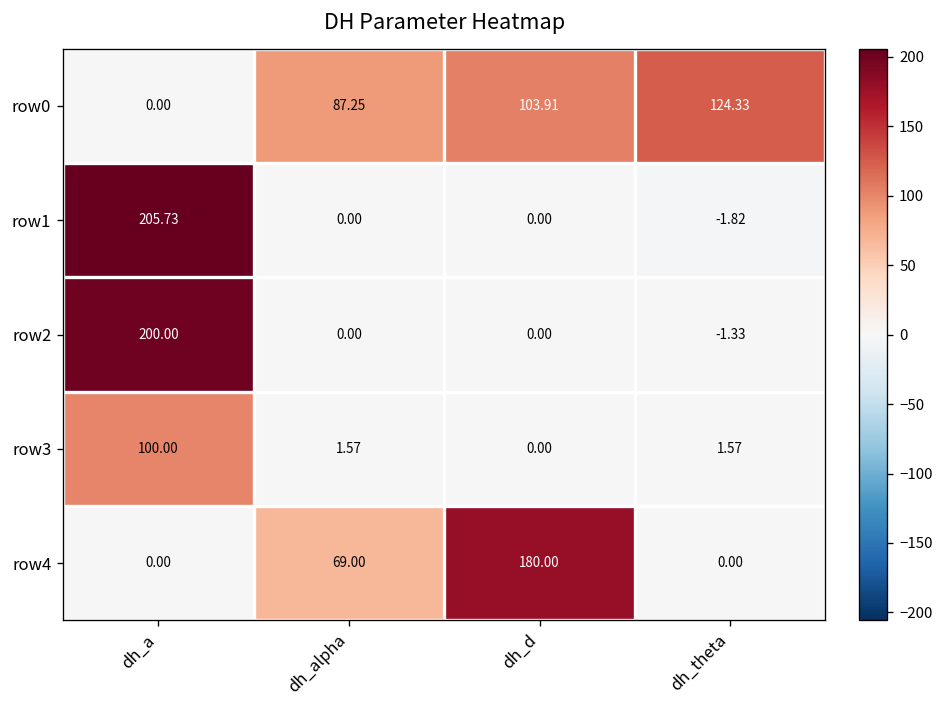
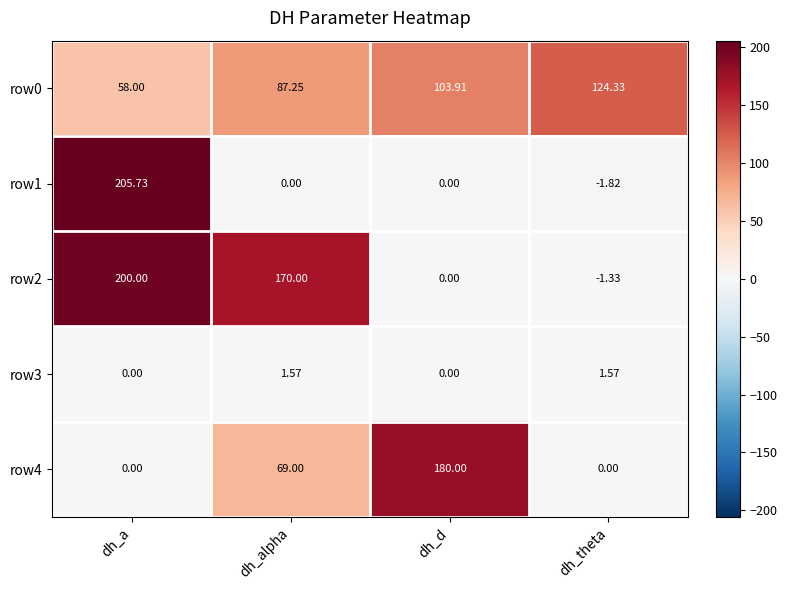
  {
    "row0": {
-     "dh_a": 0.00,
+     "dh_a": 58.00,
      "dh_alpha": 87.25,
      "dh_d": 103.91,
      "dh_theta": 124.33
    },
    "row1": {
      "dh_a": 205.73,
      "dh_alpha": 0.00,
      "dh_d": 0.00,
      "dh_theta": -1.82
    },
    "row2": {
      "dh_a": 200.00,
-     "dh_alpha": 0.00,
+     "dh_alpha": 170.00,
      "dh_d": 0.00,
      "dh_theta": -1.33
    },
    "row3": {
-     "dh_a": 100.00,
+     "dh_a": 0.00,
      "dh_alpha": 1.57,
      "dh_d": 0.00,
      "dh_theta": 1.57
    },
    "row4": {
      "dh_a": 0.00,
      "dh_alpha": 69.00,
      "dh_d": 180.00,
      "dh_theta": 0.00
    }
  }
